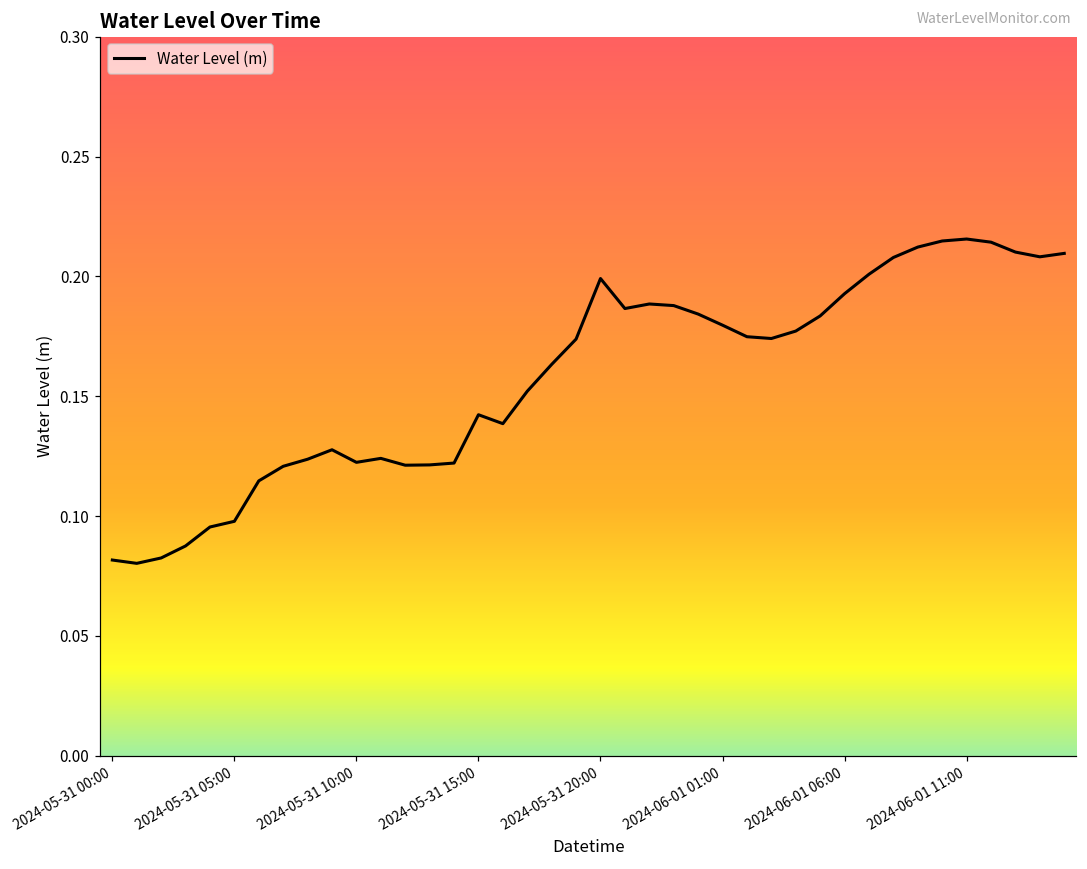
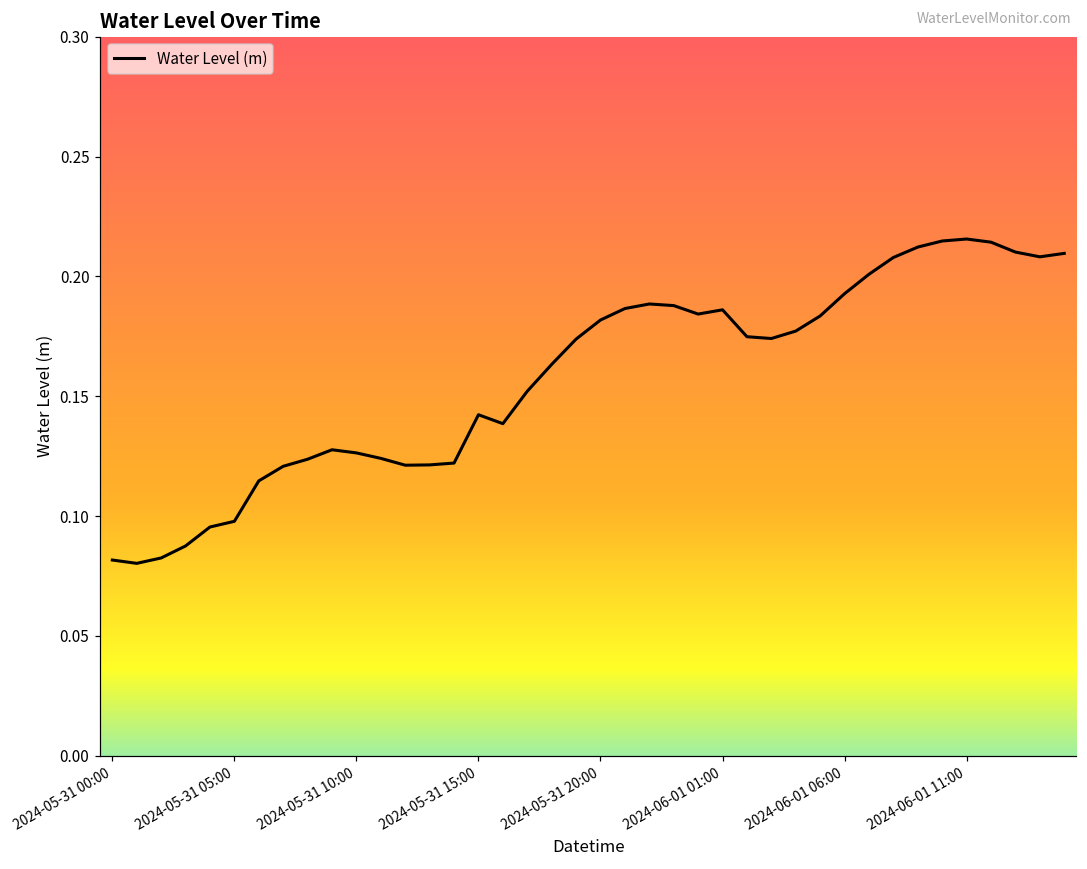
  {
    "2024-05-31 00:00": 0.082,
    "2024-05-31 05:00": 0.098,
-   "2024-05-31 10:00": 0.122,
+   "2024-05-31 10:00": 0.126,
    "2024-05-31 15:00": 0.142,
-   "2024-05-31 20:00": 0.199,
-   "2024-06-01 01:00": 0.180,
+   "2024-05-31 20:00": 0.182,
+   "2024-06-01 01:00": 0.186,
    "2024-06-01 06:00": 0.193,
    "2024-06-01 11:00": 0.216
  }
